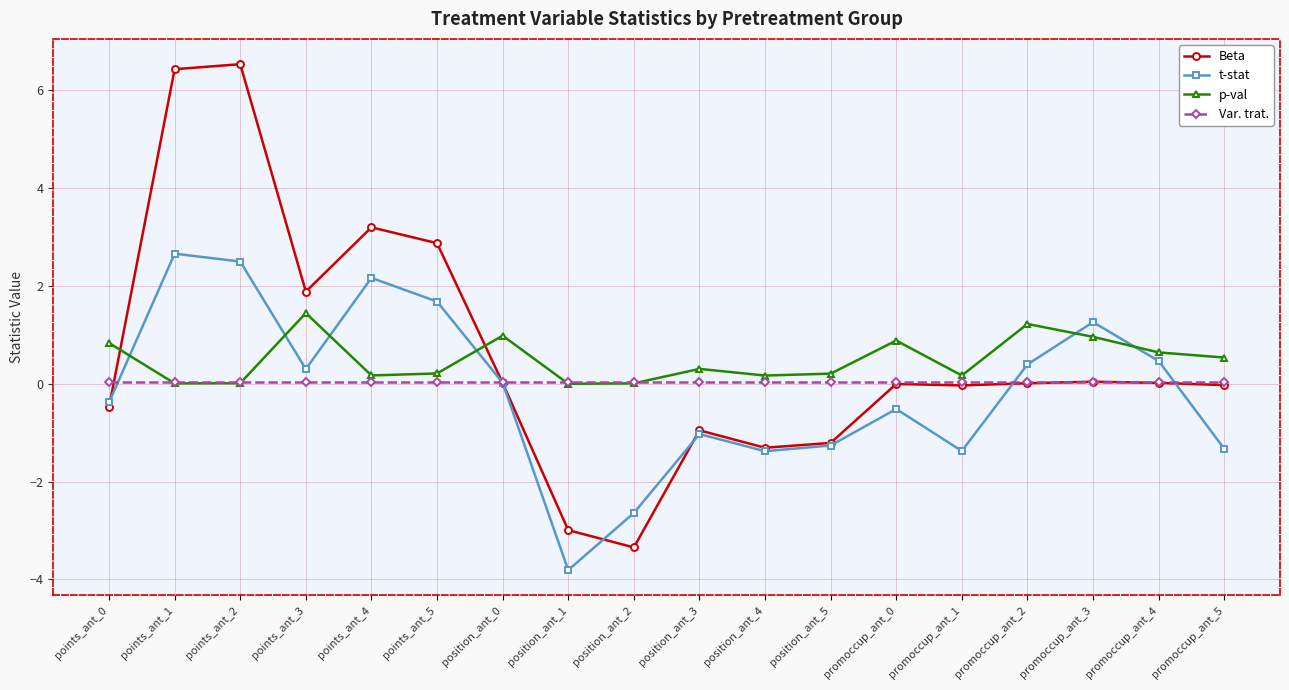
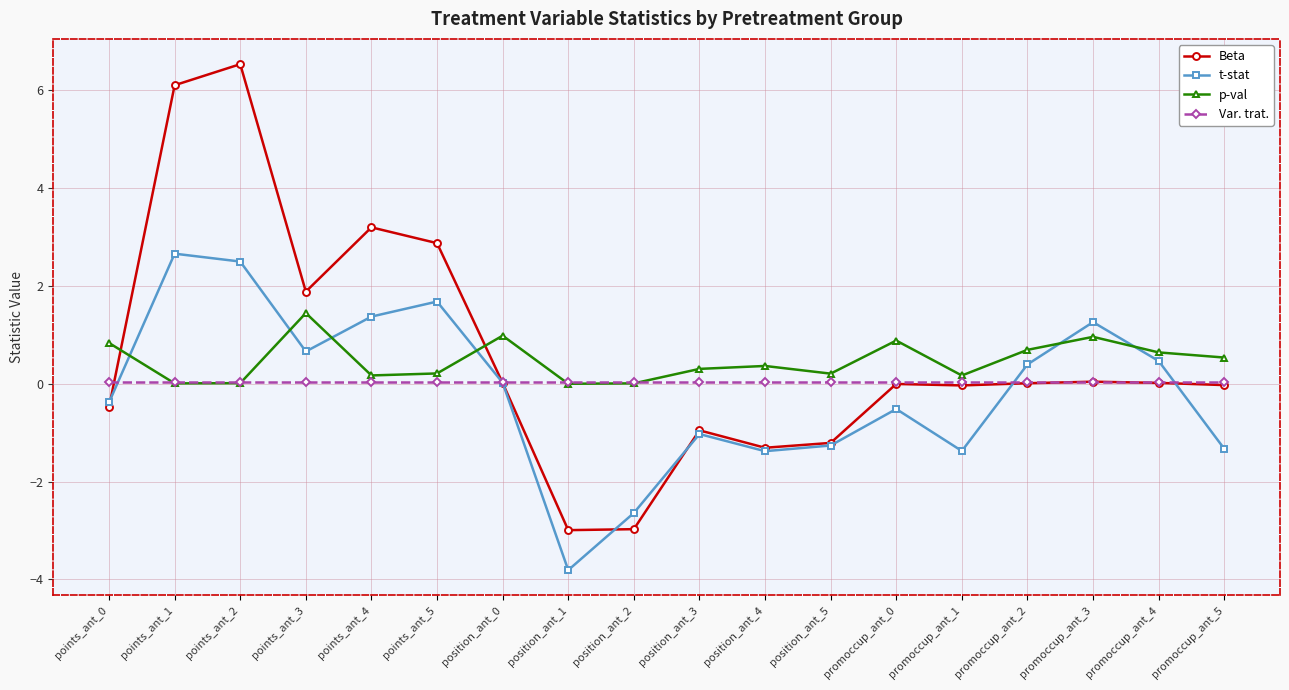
  {
    "Beta": {
      "points_ant_0": -0.5,
-     "points_ant_1": 6.4,
+     "points_ant_1": 6.1,
      "points_ant_2": 6.5,
      "points_ant_3": 1.9,
      "points_ant_4": 3.2,
      "points_ant_5": 2.9,
      "position_ant_1": -3.0,
-     "position_ant_2": -3.3,
+     "position_ant_2": -3.0,
      "position_ant_3": -1.0,
      "position_ant_4": -1.3,
      "position_ant_5": -1.2,
      "promoccup_ant_1": 0.0,
      "promoccup_ant_5": 0.0
    },
    "t-stat": {
      "points_ant_0": -0.4,
      "points_ant_1": 2.7,
      "points_ant_2": 2.5,
-     "points_ant_3": 0.3,
-     "points_ant_4": 2.2,
+     "points_ant_3": 0.7,
+     "points_ant_4": 1.4,
      "points_ant_5": 1.7,
      "position_ant_1": -3.8,
      "position_ant_2": -2.6,
      "position_ant_3": -1.0,
      "position_ant_4": -1.4,
      "position_ant_5": -1.3,
      "promoccup_ant_0": -0.5,
      "promoccup_ant_1": -1.4,
      "promoccup_ant_2": 0.4,
      "promoccup_ant_3": 1.3,
      "promoccup_ant_4": 0.5,
      "promoccup_ant_5": -1.3
    },
    "p-val": {
      "points_ant_0": 0.8,
      "points_ant_3": 1.4,
      "points_ant_4": 0.2,
      "points_ant_5": 0.2,
      "position_ant_0": 1.0,
      "position_ant_3": 0.3,
-     "position_ant_4": 0.2,
+     "position_ant_4": 0.4,
      "position_ant_5": 0.2,
      "promoccup_ant_0": 0.9,
      "promoccup_ant_1": 0.2,
-     "promoccup_ant_2": 1.2,
+     "promoccup_ant_2": 0.7,
      "promoccup_ant_3": 1.0,
      "promoccup_ant_4": 0.6,
      "promoccup_ant_5": 0.5
    },
    "Var. trat.": {
      "points_ant_0": 0.0,
      "points_ant_3": 0.0,
      "points_ant_4": 0.0,
      "points_ant_5": 0.0,
      "position_ant_3": 0.0,
      "position_ant_4": 0.0,
      "position_ant_5": 0.0,
      "promoccup_ant_1": 0.0,
      "promoccup_ant_5": 0.0
    }
  }
